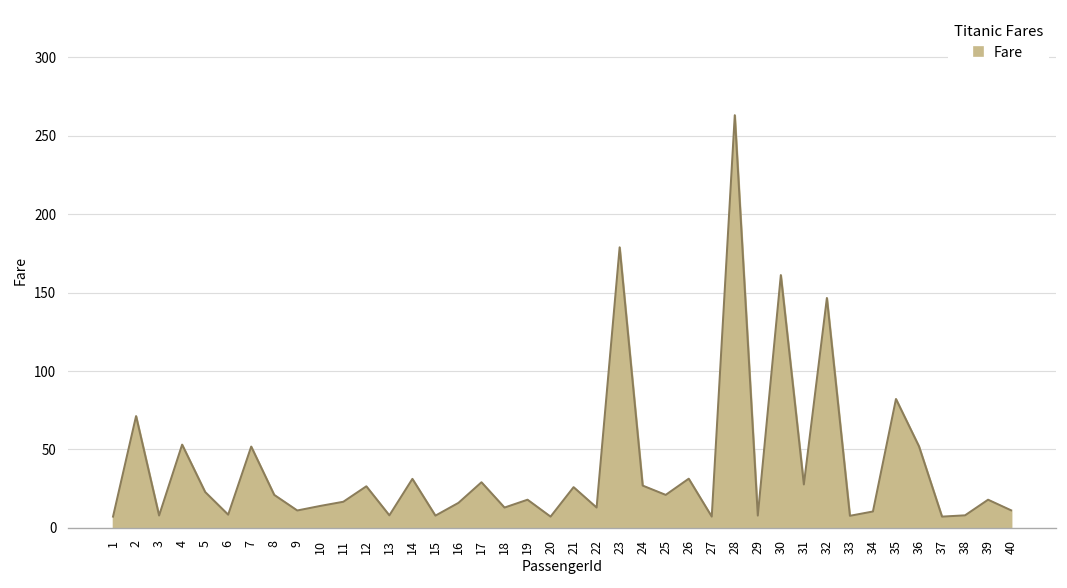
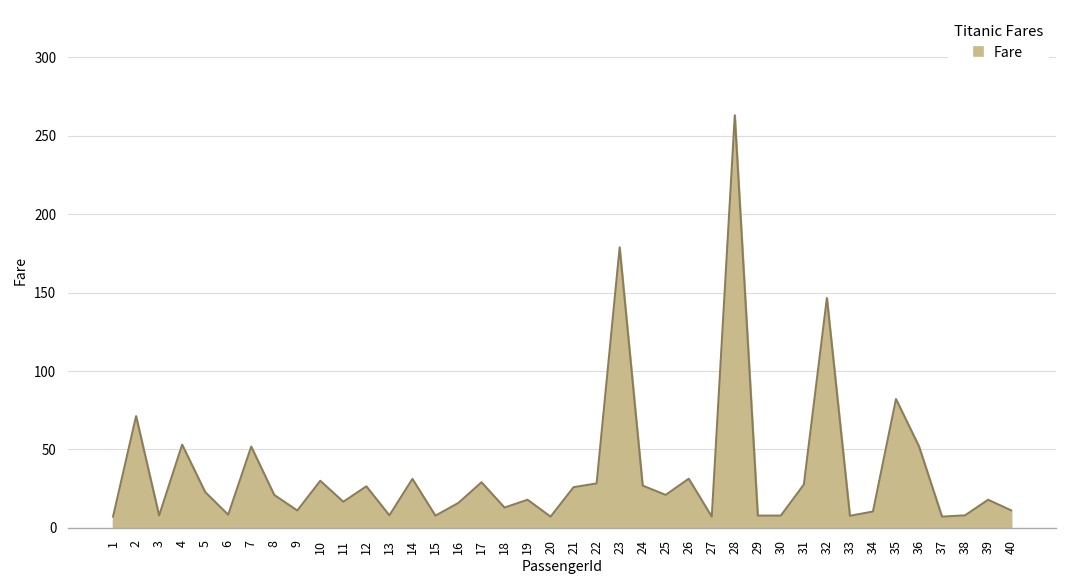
  {
    "1": 7,
    "2": 71,
    "3": 8,
    "4": 53,
    "5": 23,
    "6": 8,
    "7": 52,
    "8": 21,
    "9": 11,
-   "10": 14,
+   "10": 30,
    "11": 17,
    "12": 27,
    "13": 8,
    "14": 31,
    "15": 8,
    "16": 16,
    "17": 29,
    "18": 13,
    "19": 18,
    "20": 7,
    "21": 26,
-   "22": 13,
+   "22": 28,
    "23": 179,
    "24": 27,
    "25": 21,
    "26": 31,
    "27": 7,
    "28": 263,
    "29": 8,
-   "30": 161,
+   "30": 8,
    "31": 28,
    "32": 147,
    "33": 8,
    "34": 11,
    "35": 82,
    "36": 52,
    "37": 7,
    "38": 8,
    "39": 18,
    "40": 11
  }
